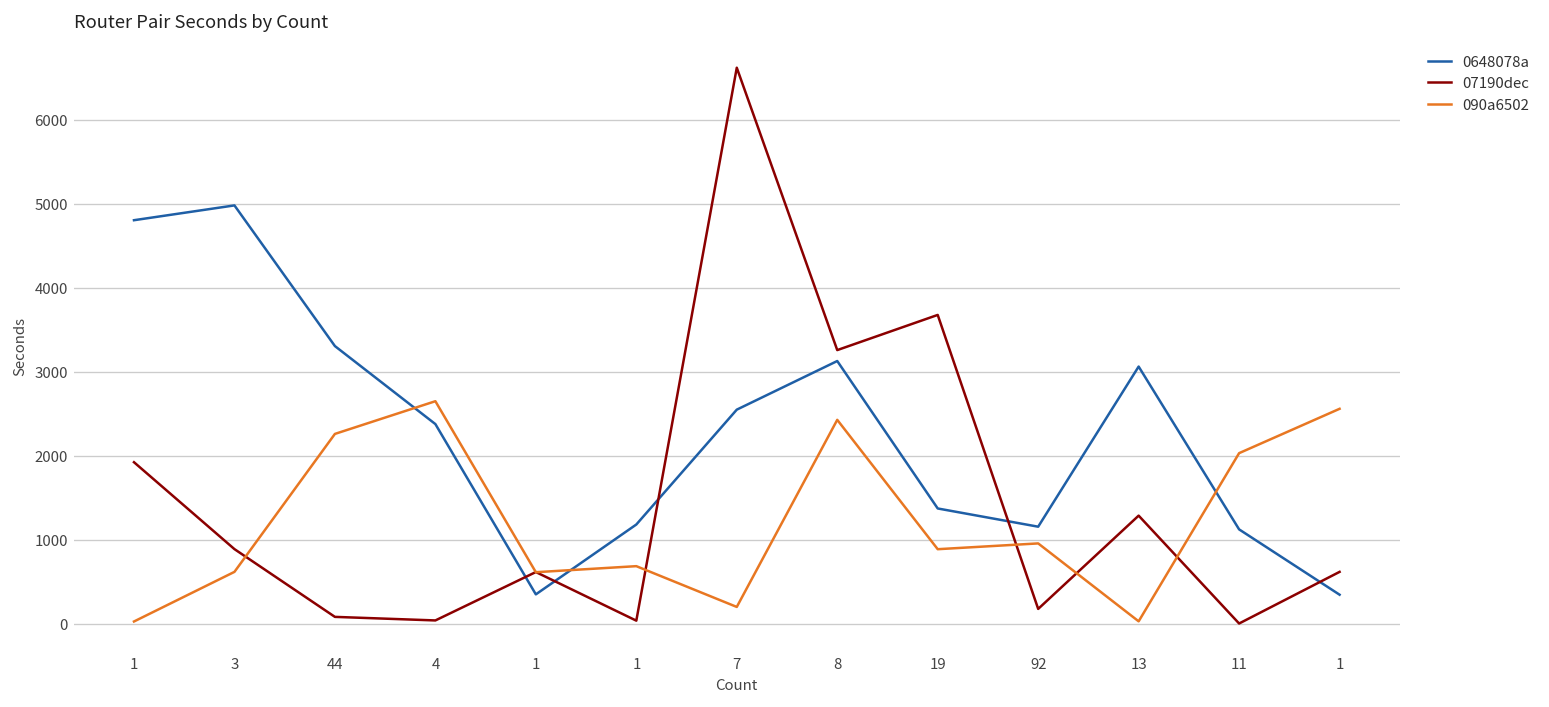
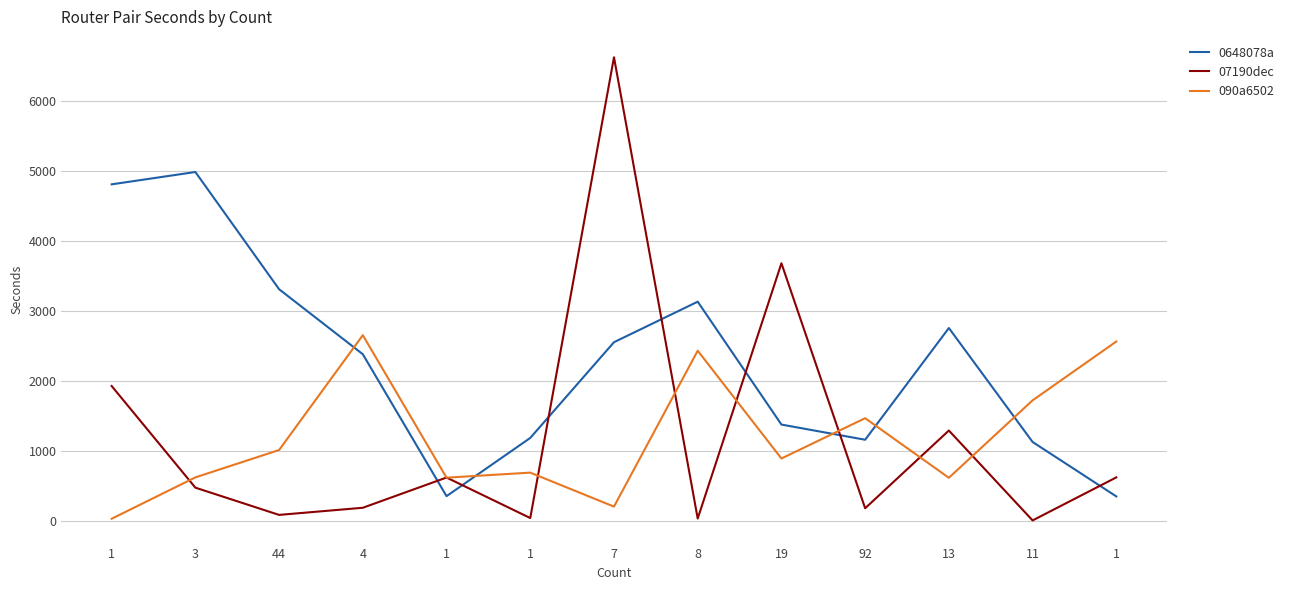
  {
    "0648078a": {
      "3": 5000,
      "44": 3300,
      "4": 2400,
      "7": 2500,
      "8": 3100,
      "19": 1400,
      "92": 1200,
-     "13": 3100,
+     "13": 2800,
      "11": 1100
    },
    "07190dec": {
-     "3": 900,
+     "3": 500,
      "44": 100,
-     "4": 0,
+     "4": 200,
      "7": 6600,
-     "8": 3300,
+     "8": 0,
      "19": 3700,
      "92": 200,
      "13": 1300,
      "11": 0
    },
    "090a6502": {
      "3": 600,
-     "44": 2300,
+     "44": 1000,
      "4": 2700,
      "7": 200,
      "8": 2400,
      "19": 900,
-     "92": 1000,
-     "13": 0,
-     "11": 2000
+     "92": 1500,
+     "13": 600,
+     "11": 1700
    }
  }
